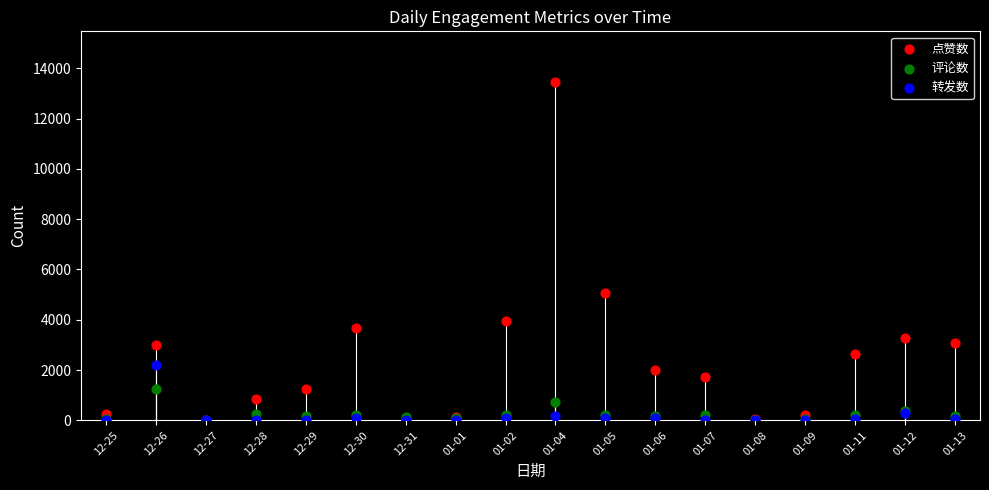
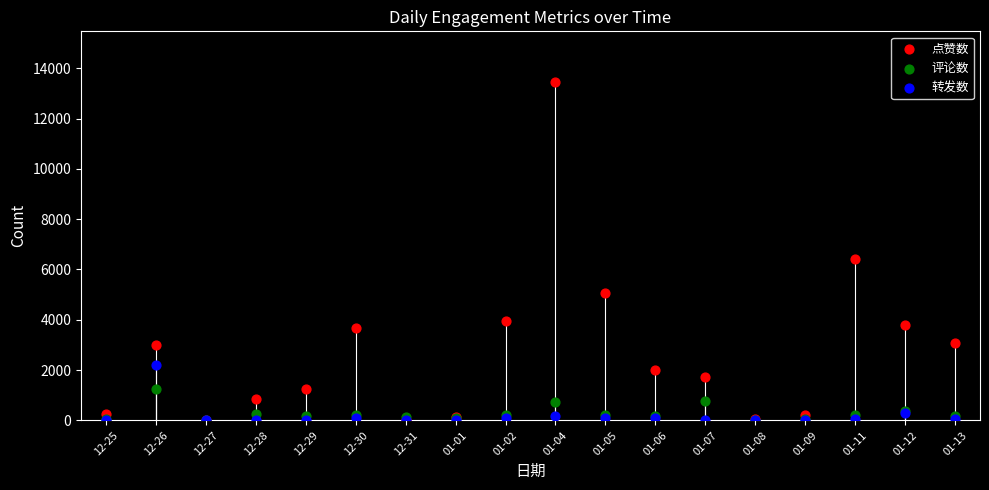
  {
    "点赞数": {
-     "01-11": 2600,
-     "01-12": 3300
+     "01-11": 6400,
+     "01-12": 3800
    },
    "评论数": {
-     "01-07": 200
+     "01-07": 800
    }
  }
